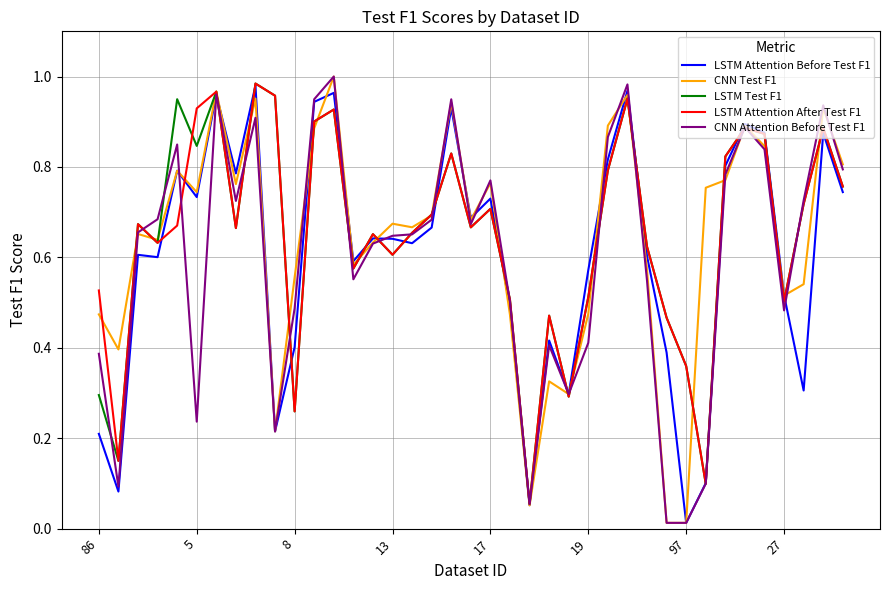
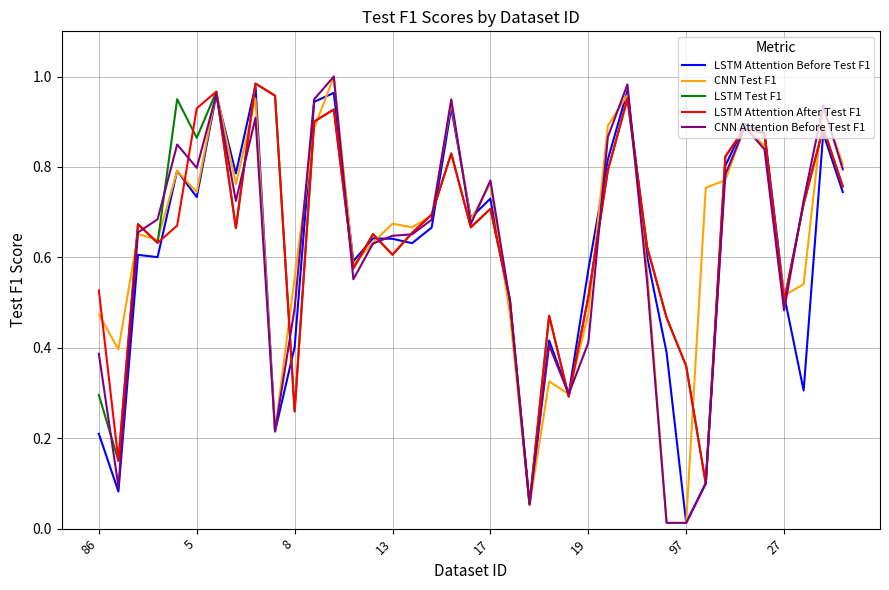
  {
    "LSTM Attention Before Test F1": {
      "86": 0.21,
      "5": 0.73
    },
    "CNN Test F1": {
      "86": 0.47,
      "5": 0.74
    },
    "LSTM Test F1": {
      "86": 0.30,
-     "5": 0.85
+     "5": 0.86
    },
    "LSTM Attention After Test F1": {
      "86": 0.53,
      "5": 0.93
    },
    "CNN Attention Before Test F1": {
      "86": 0.39,
-     "5": 0.24
+     "5": 0.80
    }
  }
